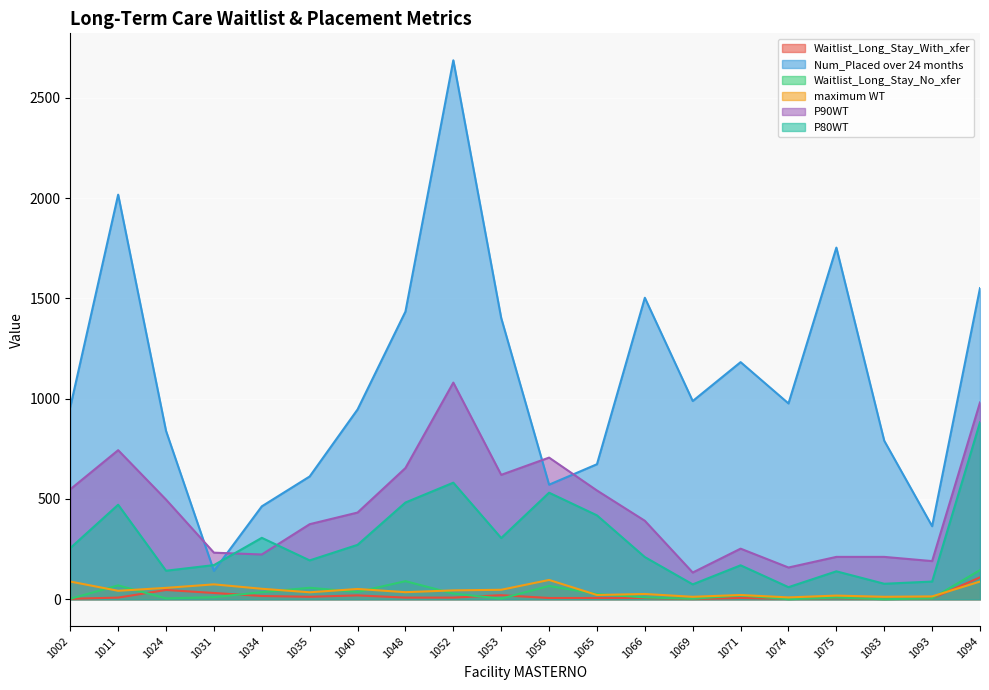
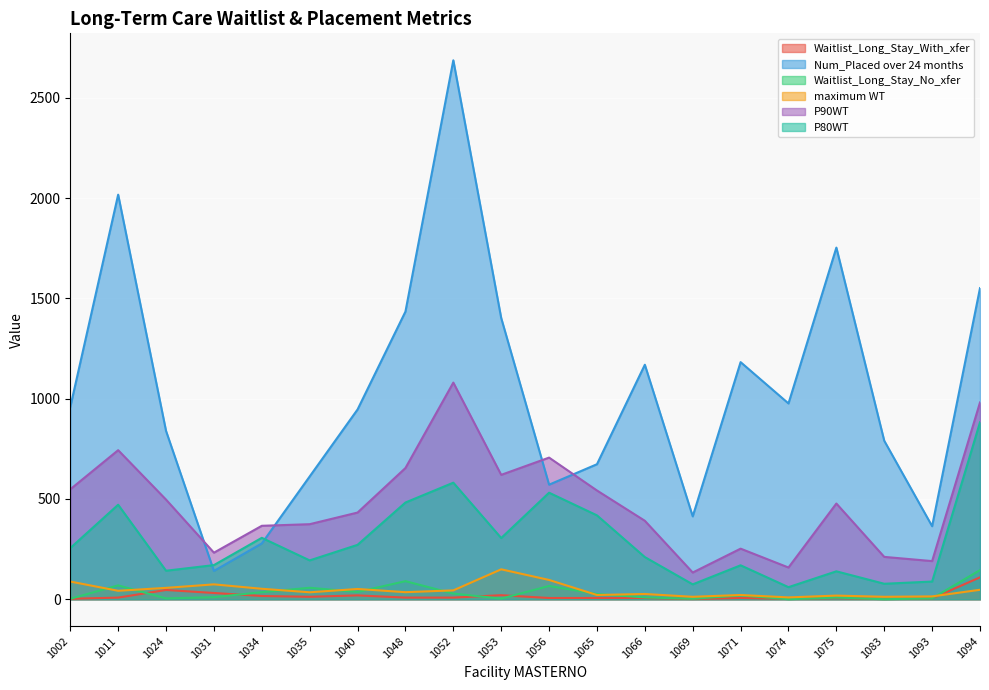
  {
    "Waitlist_Long_Stay_With_xfer": {
      "1011": 10,
      "1031": 30,
      "1034": 20,
      "1035": 10,
      "1040": 20,
      "1048": 10,
      "1052": 10,
      "1053": 20,
      "1056": 10,
      "1065": 10,
      "1071": 10,
      "1094": 110
    },
    "Num_Placed over 24 months": {
      "1002": 960,
      "1011": 2020,
      "1024": 840,
      "1031": 140,
-     "1034": 460,
+     "1034": 280,
      "1035": 610,
      "1040": 950,
      "1048": 1430,
      "1052": 2690,
      "1053": 1400,
      "1056": 570,
      "1065": 670,
-     "1066": 1500,
-     "1069": 990,
+     "1066": 1170,
+     "1069": 410,
      "1071": 1180,
      "1074": 980,
      "1075": 1750,
      "1083": 790,
      "1093": 360,
      "1094": 1550
    },
    "maximum WT": {
      "1002": 90,
      "1011": 40,
      "1031": 70,
      "1034": 50,
      "1035": 30,
      "1040": 50,
      "1048": 40,
      "1052": 40,
-     "1053": 50,
+     "1053": 150,
      "1056": 100,
      "1066": 30,
-     "1094": 90
+     "1094": 50
    },
    "P90WT": {
      "1002": 550,
      "1011": 740,
      "1024": 500,
      "1031": 230,
-     "1034": 220,
+     "1034": 370,
      "1035": 370,
      "1040": 430,
      "1048": 650,
      "1052": 1080,
      "1053": 620,
      "1056": 710,
      "1065": 540,
      "1066": 390,
      "1069": 130,
      "1071": 250,
      "1074": 160,
-     "1075": 210,
+     "1075": 480,
      "1083": 210,
      "1093": 190,
      "1094": 980
    }
  }
